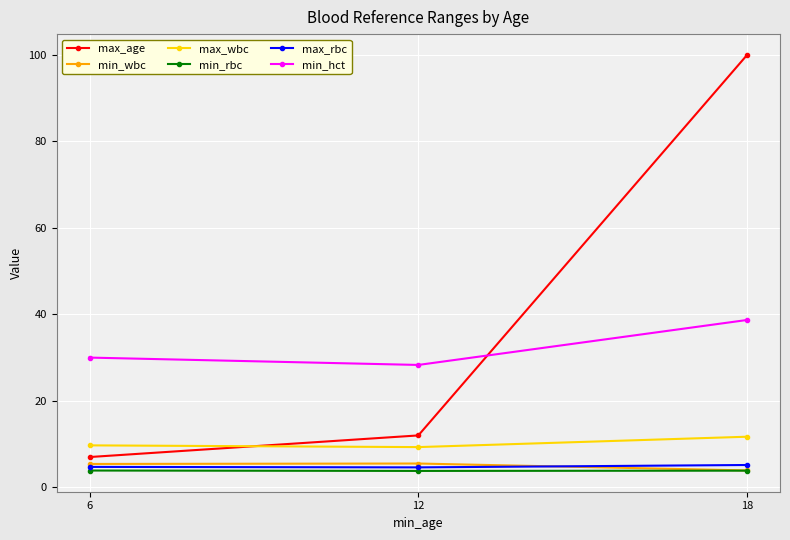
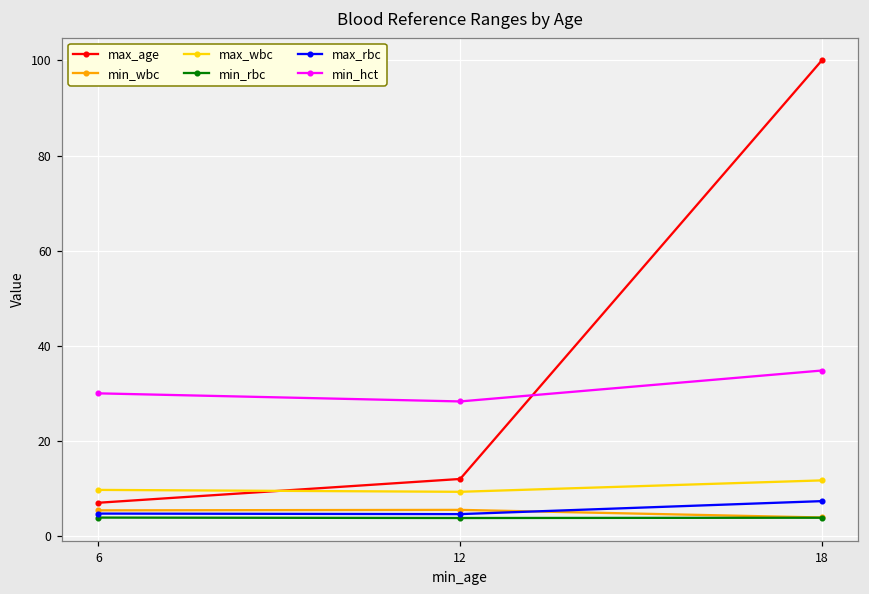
  {
    "max_age": {
      "6": 7,
      "12": 12,
      "18": 100
    },
    "min_rbc": {
      "6": 4,
      "12": 4
    },
    "max_rbc": {
      "6": 5,
      "12": 5,
-     "18": 5
+     "18": 7
    },
    "min_hct": {
      "6": 30,
      "12": 28,
-     "18": 39
+     "18": 35
    }
  }
